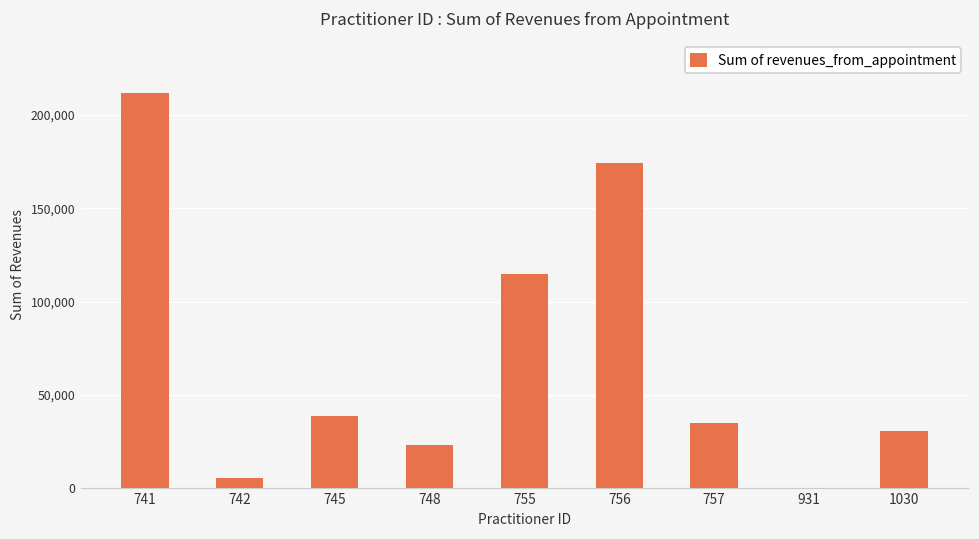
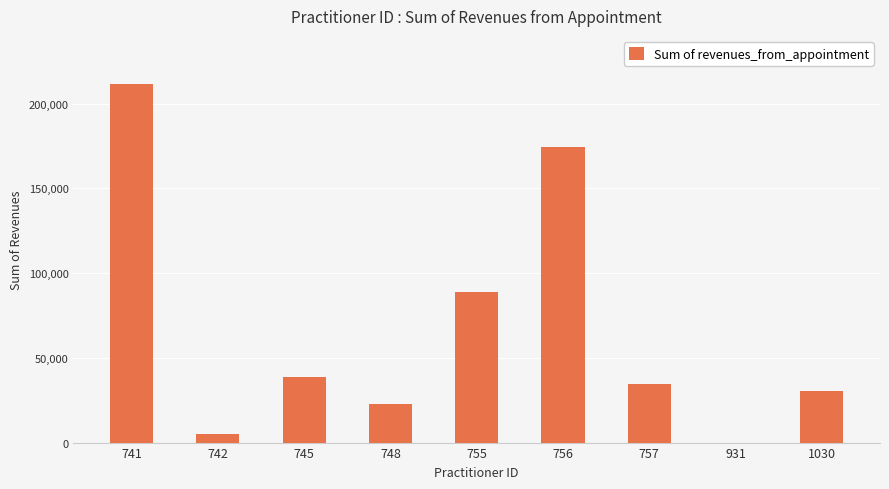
  {
    "741": "212,000",
    "742": "5,000",
    "745": "39,000",
    "748": "23,000",
-   "755": "115,000",
+   "755": "89,000",
    "756": "174,000",
    "757": "35,000",
    "931": "0",
    "1030": "30,000"
  }
